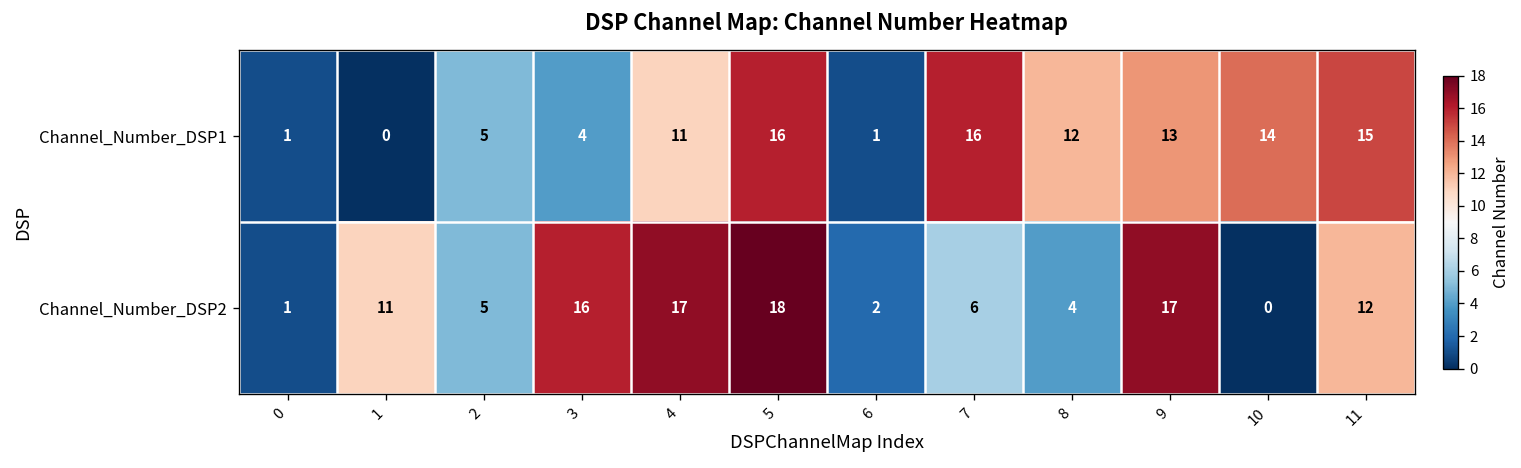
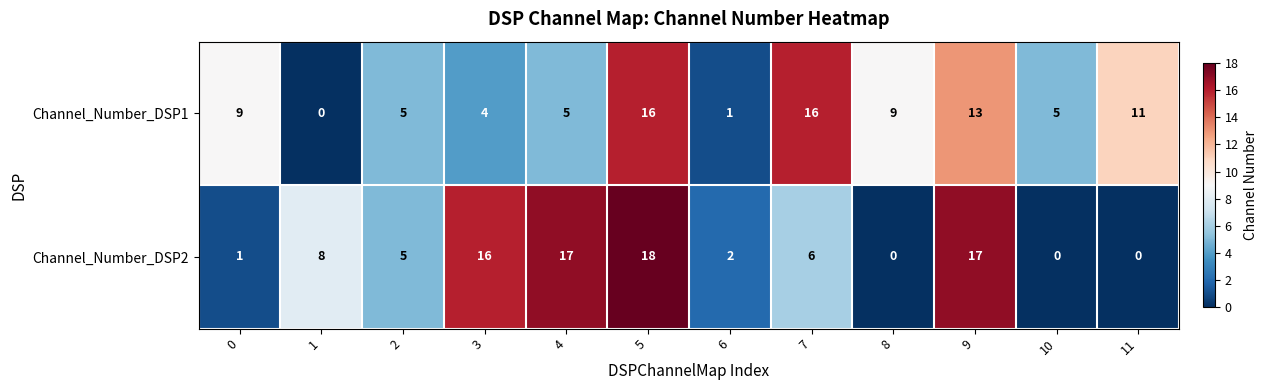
  {
    "Channel_Number_DSP1": {
-     "0": 1,
+     "0": 9,
      "1": 0,
      "2": 5,
      "3": 4,
-     "4": 11,
+     "4": 5,
      "5": 16,
      "6": 1,
      "7": 16,
-     "8": 12,
+     "8": 9,
      "9": 13,
-     "10": 14,
-     "11": 15
+     "10": 5,
+     "11": 11
    },
    "Channel_Number_DSP2": {
      "0": 1,
-     "1": 11,
+     "1": 8,
      "2": 5,
      "3": 16,
      "4": 17,
      "5": 18,
      "6": 2,
      "7": 6,
-     "8": 4,
+     "8": 0,
      "9": 17,
      "10": 0,
-     "11": 12
+     "11": 0
    }
  }
